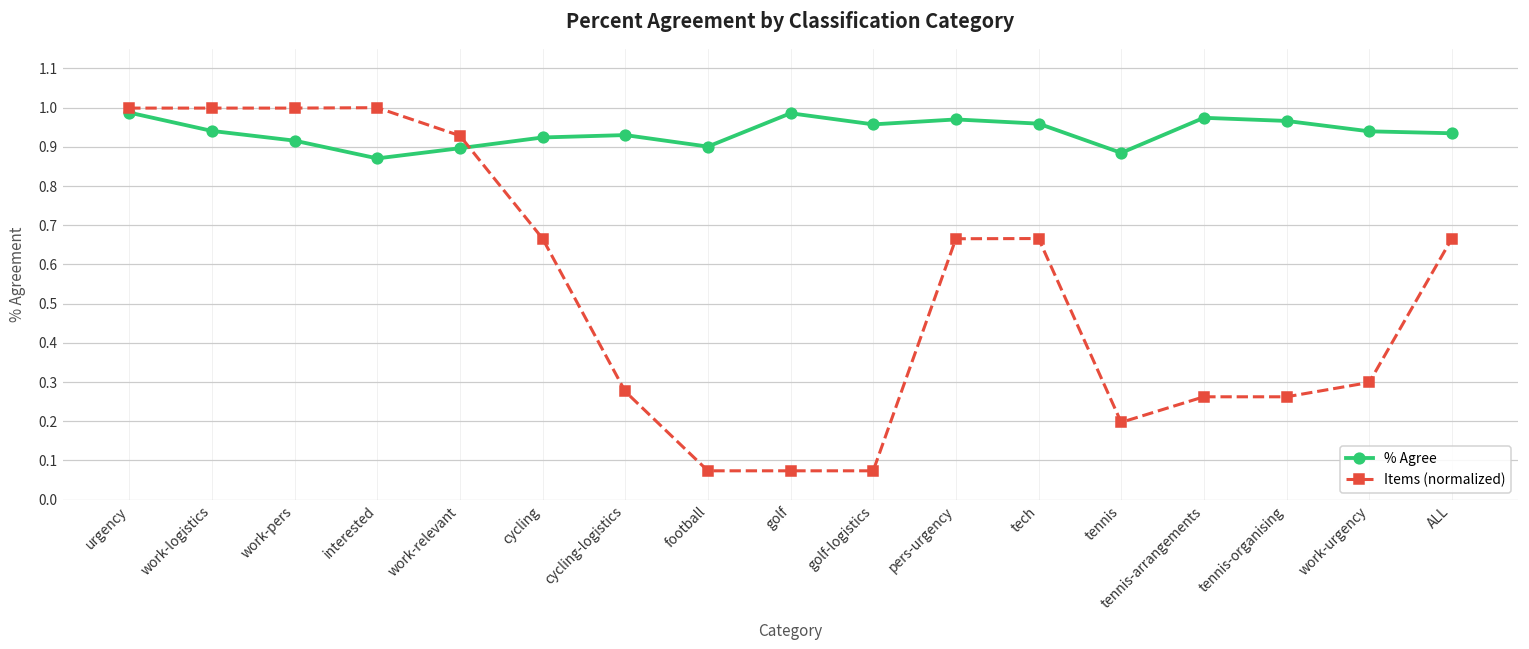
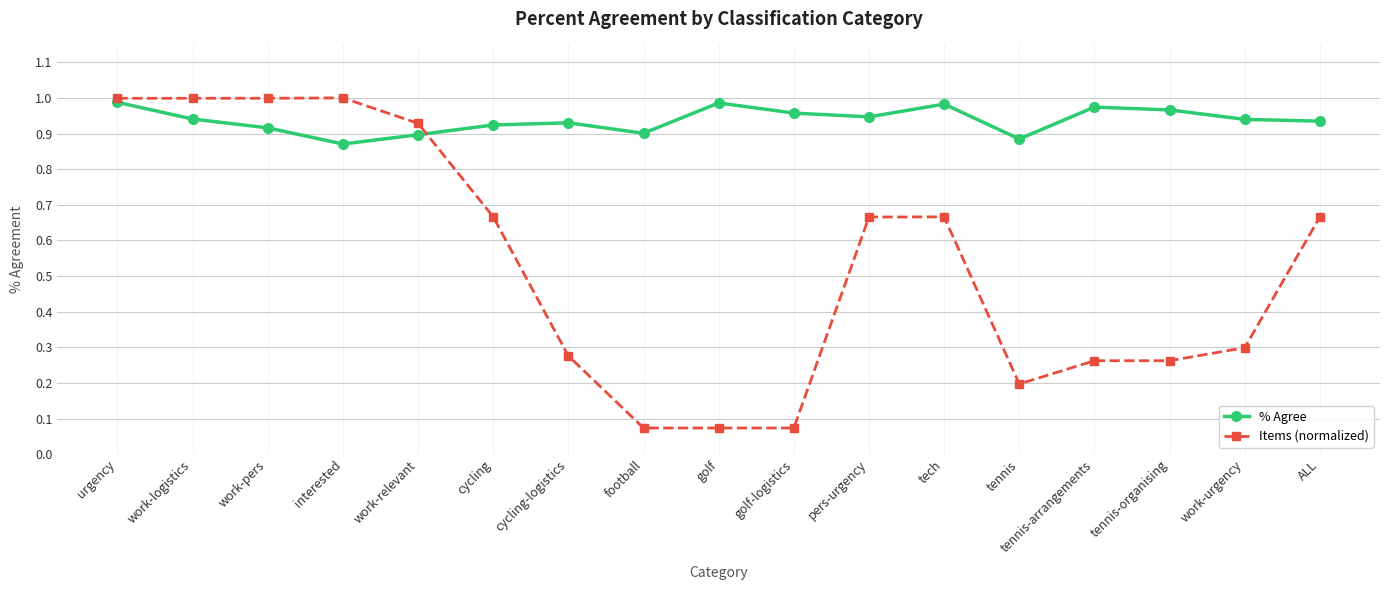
  {
    "% Agree": {
      "urgency": 0.99,
      "work-logistics": 0.94,
      "work-pers": 0.92,
      "interested": 0.87,
      "work-relevant": 0.90,
      "cycling": 0.92,
      "cycling-logistics": 0.93,
      "football": 0.90,
      "golf": 0.99,
      "golf-logistics": 0.96,
-     "pers-urgency": 0.97,
-     "tech": 0.96,
+     "pers-urgency": 0.95,
+     "tech": 0.98,
      "tennis": 0.88,
      "tennis-arrangements": 0.97,
      "tennis-organising": 0.97,
      "work-urgency": 0.94,
      "ALL": 0.93
    },
    "Items (normalized)": {
      "urgency": 1.00,
      "work-logistics": 1.00,
      "work-pers": 1.00,
      "interested": 1.00,
      "work-relevant": 0.93,
      "cycling": 0.67,
      "cycling-logistics": 0.28,
      "football": 0.07,
      "golf": 0.07,
      "golf-logistics": 0.07,
      "pers-urgency": 0.67,
      "tech": 0.67,
      "tennis": 0.20,
      "tennis-arrangements": 0.26,
      "tennis-organising": 0.26,
      "work-urgency": 0.30,
      "ALL": 0.67
    }
  }
